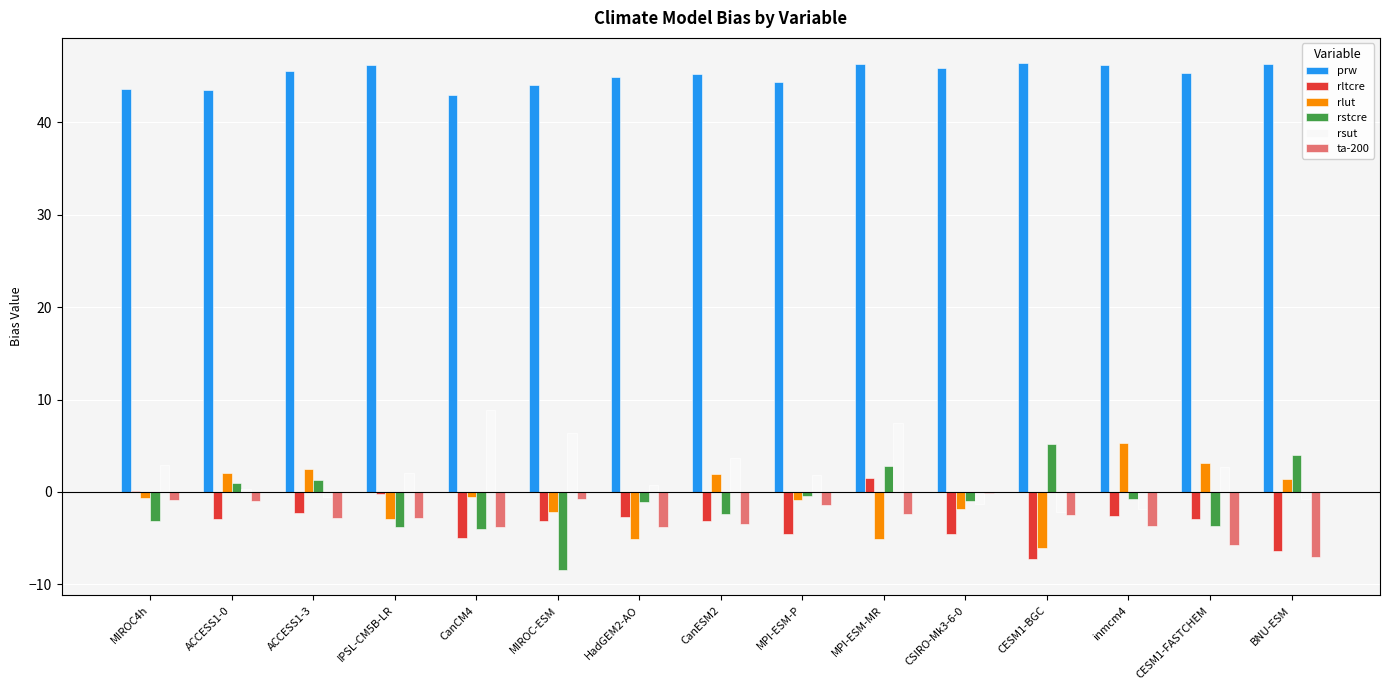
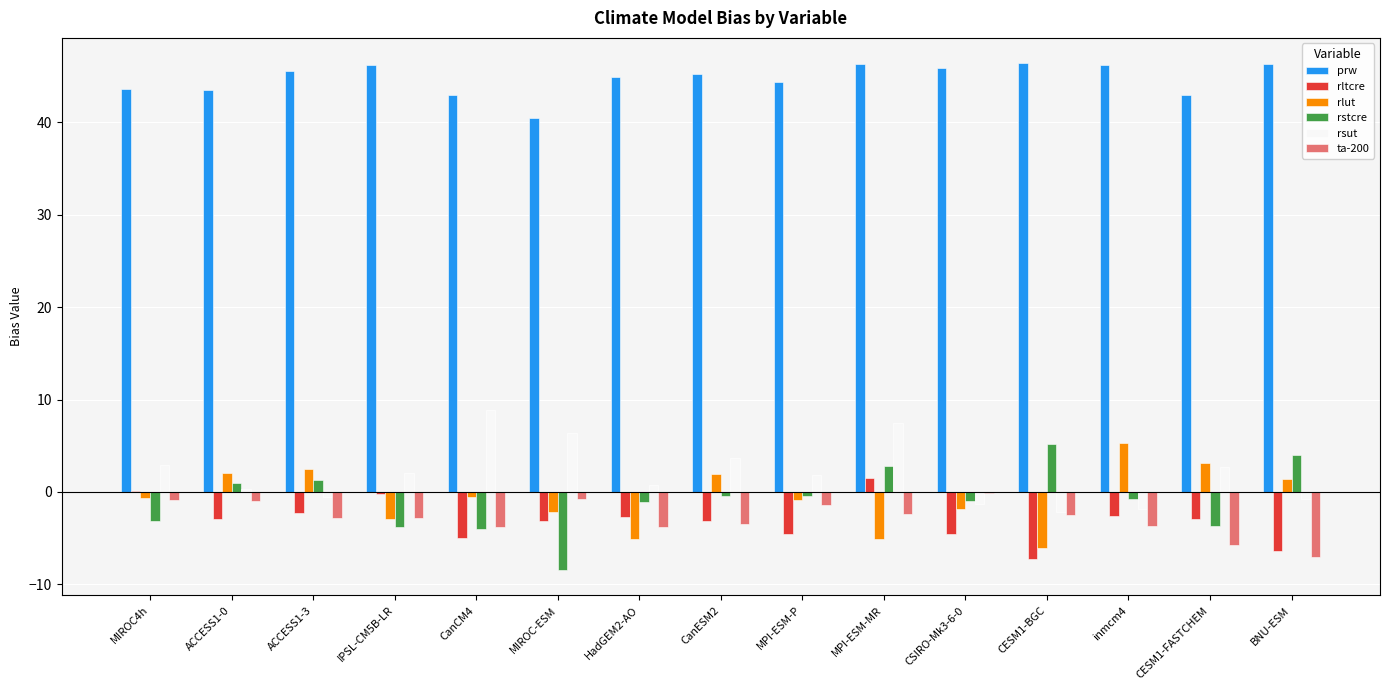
  {
    "prw": {
      "MIROC4h": 44,
      "ACCESS1-0": 44,
      "ACCESS1-3": 46,
      "IPSL-CM5B-LR": 46,
      "CanCM4": 43,
-     "MIROC-ESM": 44,
+     "MIROC-ESM": 40,
      "HadGEM2-AO": 45,
      "CanESM2": 45,
      "MPI-ESM-P": 44,
      "MPI-ESM-MR": 46,
      "CSIRO-Mk3-6-0": 46,
      "CESM1-BGC": 46,
      "inmcm4": 46,
-     "CESM1-FASTCHEM": 45,
+     "CESM1-FASTCHEM": 43,
      "BNU-ESM": 46
    },
    "rltcre": {
      "ACCESS1-0": -3,
      "ACCESS1-3": -2,
      "CanCM4": -5,
      "MIROC-ESM": -3,
      "HadGEM2-AO": -3,
      "CanESM2": -3,
      "MPI-ESM-P": -5,
      "MPI-ESM-MR": 2,
      "CSIRO-Mk3-6-0": -5,
      "CESM1-BGC": -7,
      "inmcm4": -3,
      "CESM1-FASTCHEM": -3,
      "BNU-ESM": -6
    },
    "rlut": {
      "MIROC4h": -1,
      "ACCESS1-0": 2,
      "ACCESS1-3": 2,
      "IPSL-CM5B-LR": -3,
      "CanCM4": -1,
      "MIROC-ESM": -2,
      "HadGEM2-AO": -5,
      "CanESM2": 2,
      "MPI-ESM-P": -1,
      "MPI-ESM-MR": -5,
      "CSIRO-Mk3-6-0": -2,
      "CESM1-BGC": -6,
      "inmcm4": 5,
      "CESM1-FASTCHEM": 3,
      "BNU-ESM": 1
    },
    "rstcre": {
      "MIROC4h": -3,
      "ACCESS1-0": 1,
      "ACCESS1-3": 1,
      "IPSL-CM5B-LR": -4,
      "CanCM4": -4,
      "MIROC-ESM": -8,
      "HadGEM2-AO": -1,
-     "CanESM2": -2,
+     "CanESM2": 0,
      "MPI-ESM-P": 0,
      "MPI-ESM-MR": 3,
      "CSIRO-Mk3-6-0": -1,
      "CESM1-BGC": 5,
      "inmcm4": -1,
      "CESM1-FASTCHEM": -4,
      "BNU-ESM": 4
    },
    "rsut": {
      "MIROC4h": 3,
      "ACCESS1-0": 0,
      "ACCESS1-3": -1,
      "IPSL-CM5B-LR": 2,
      "CanCM4": 9,
      "MIROC-ESM": 6,
      "HadGEM2-AO": 1,
      "CanESM2": 4,
      "MPI-ESM-P": 2,
      "MPI-ESM-MR": 7,
      "CSIRO-Mk3-6-0": -1,
      "CESM1-BGC": -2,
      "inmcm4": -2,
      "CESM1-FASTCHEM": 3,
      "BNU-ESM": -1
    },
    "ta-200": {
      "MIROC4h": -1,
      "ACCESS1-0": -1,
      "ACCESS1-3": -3,
      "IPSL-CM5B-LR": -3,
      "CanCM4": -4,
      "MIROC-ESM": -1,
      "HadGEM2-AO": -4,
      "CanESM2": -3,
      "MPI-ESM-P": -1,
      "MPI-ESM-MR": -2,
      "CESM1-BGC": -2,
      "inmcm4": -4,
      "CESM1-FASTCHEM": -6,
      "BNU-ESM": -7
    }
  }
